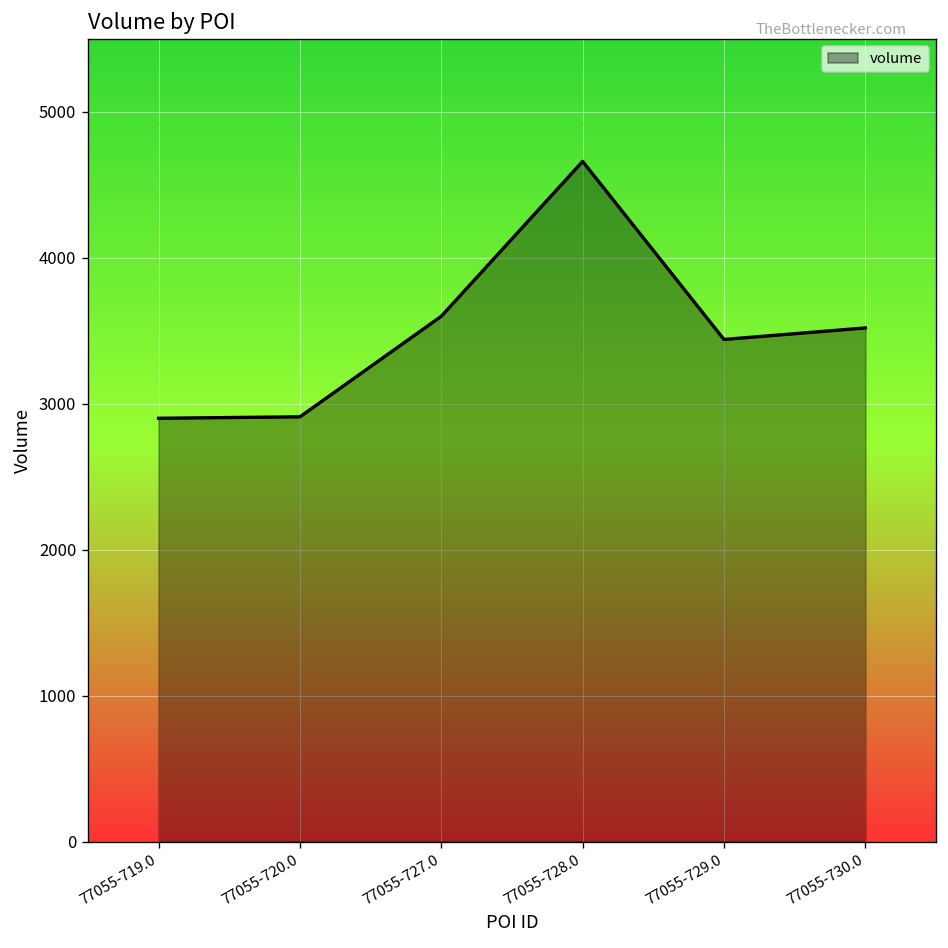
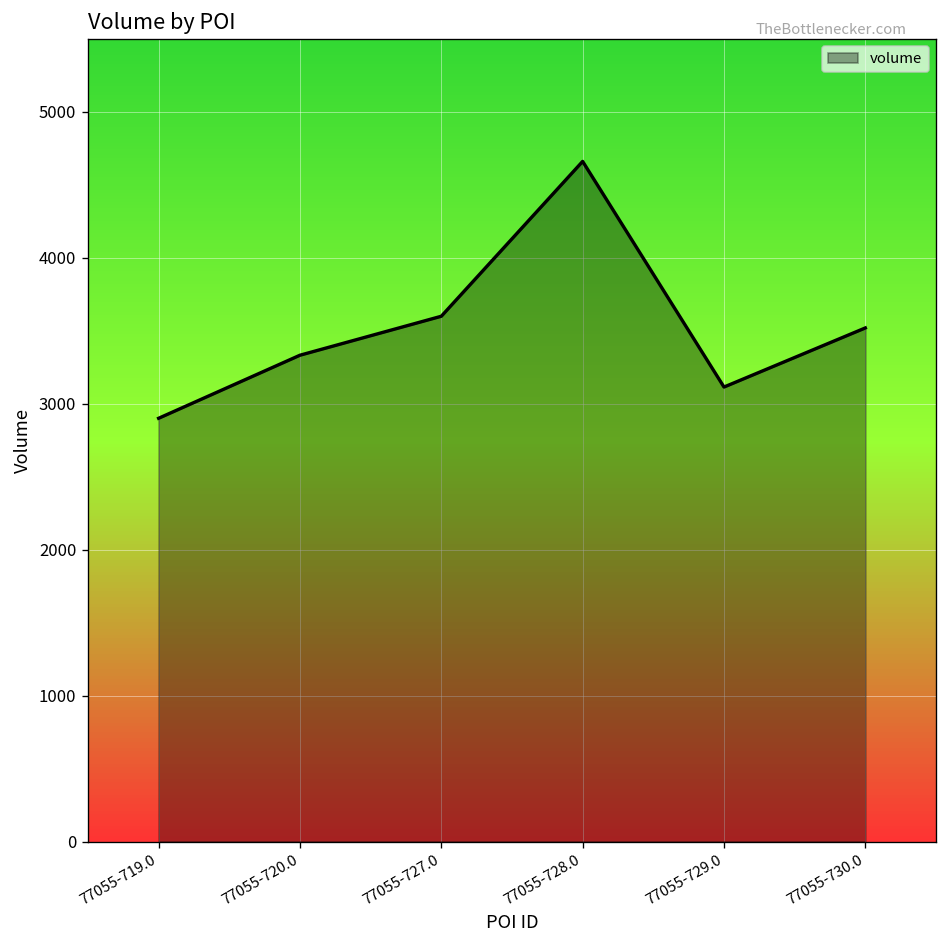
  {
    "77055-719.0": 2900,
-   "77055-720.0": 2910,
+   "77055-720.0": 3330,
    "77055-727.0": 3600,
    "77055-728.0": 4660,
-   "77055-729.0": 3440,
+   "77055-729.0": 3110,
    "77055-730.0": 3520
  }
